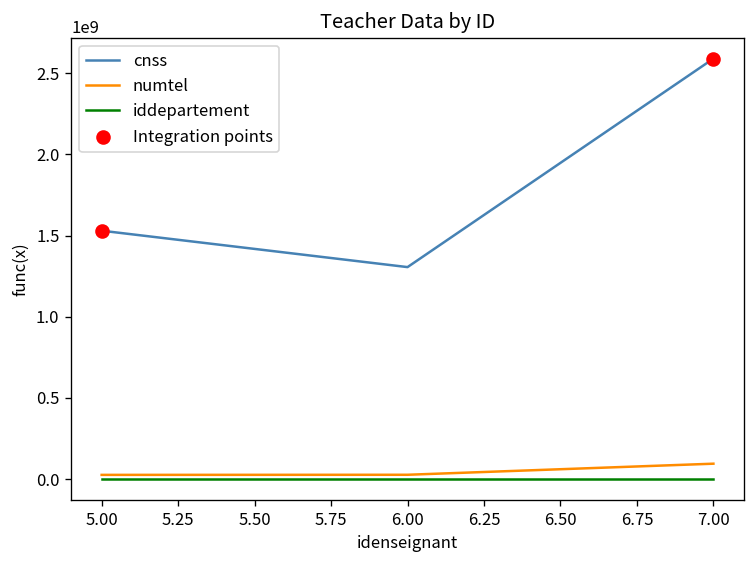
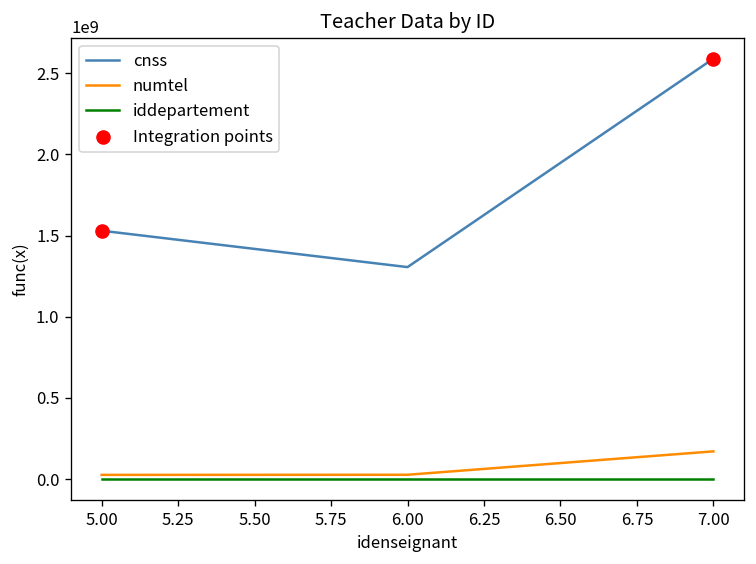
  {
    "cnss": {
      "6.00": 1310000000
    },
    "numtel": {
      "5.00": 30000000,
      "6.00": 30000000,
-     "7.00": 90000000
+     "7.00": 170000000
    },
    "iddepartement": {
      "5.00": 0,
      "6.00": 0,
      "7.00": 0
    }
  }
